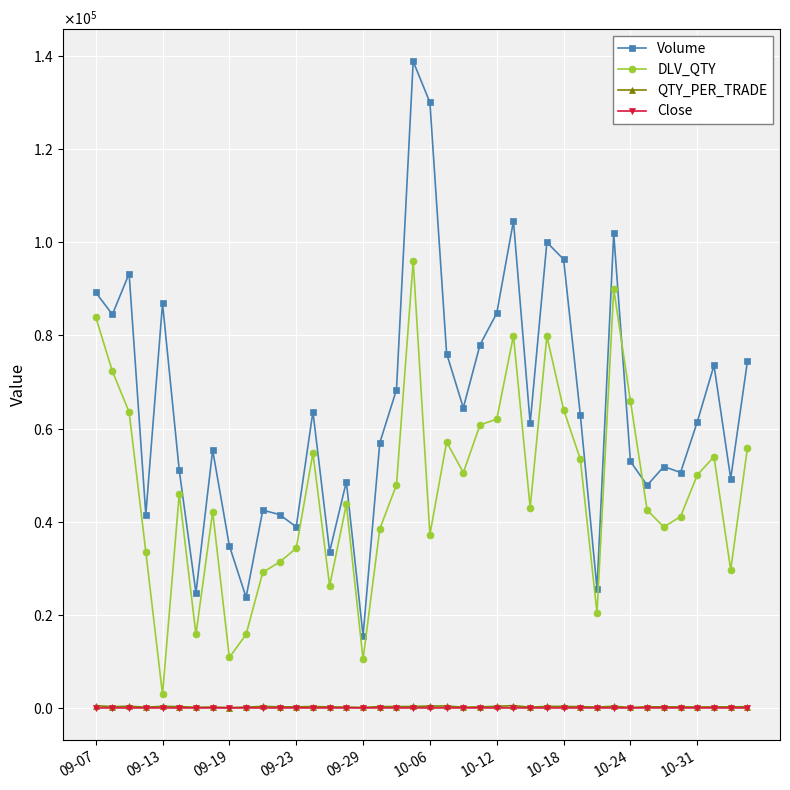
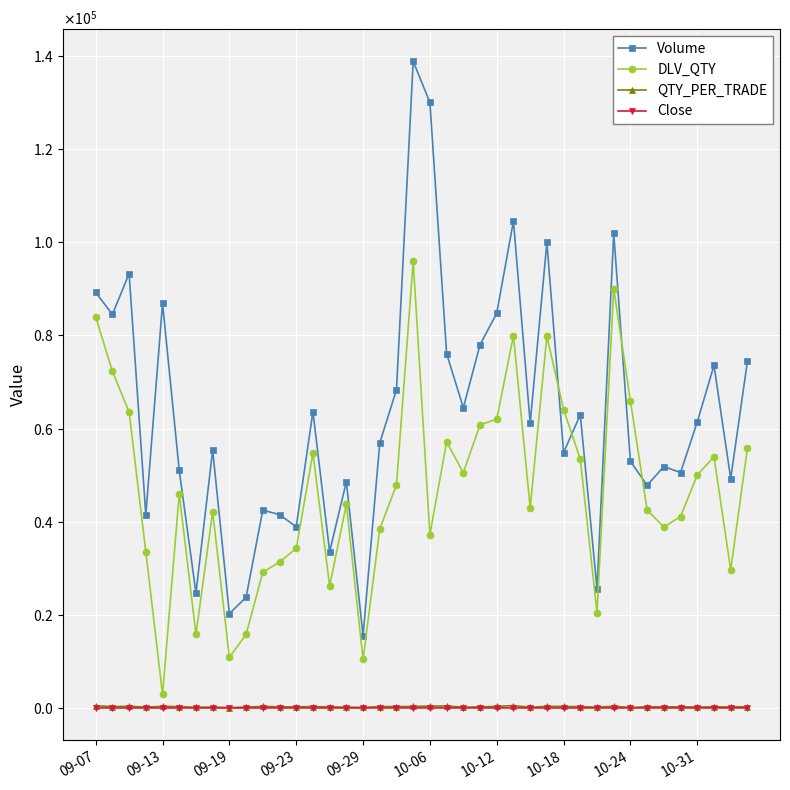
  {
    "Volume": {
      "09-07": 89000,
      "09-13": 87000,
-     "09-19": 35000,
+     "09-19": 20000,
      "09-23": 39000,
      "09-29": 16000,
      "10-06": 130000,
      "10-12": 85000,
-     "10-18": 96000,
+     "10-18": 55000,
      "10-24": 53000,
      "10-31": 61000
    },
    "DLV_QTY": {
      "09-07": 84000,
      "09-13": 3000,
      "09-19": 11000,
      "09-23": 34000,
      "09-29": 10000,
      "10-06": 37000,
      "10-12": 62000,
      "10-18": 64000,
      "10-24": 66000,
      "10-31": 50000
    }
  }
